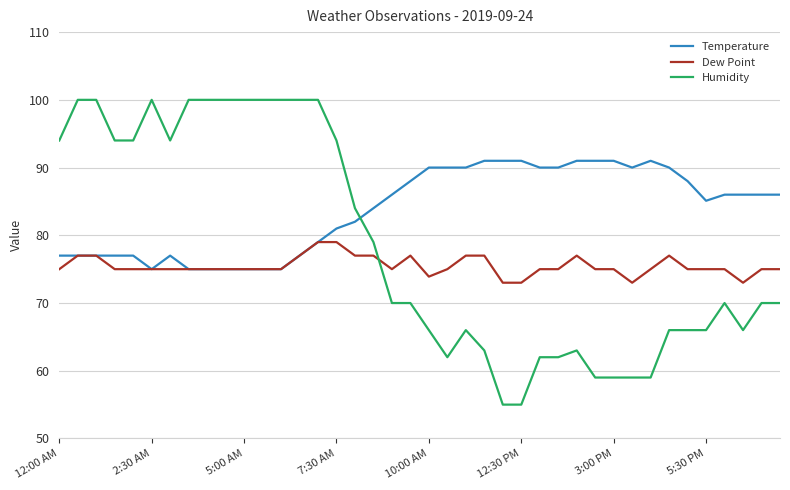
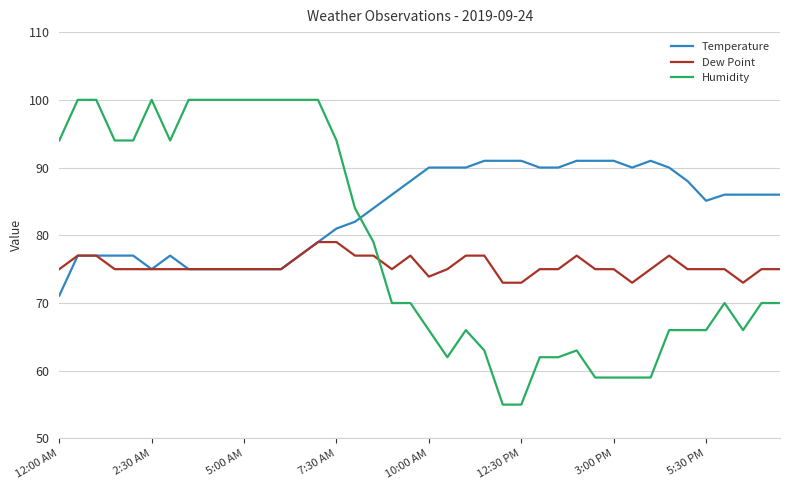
  {
    "Temperature": {
-     "12:00 AM": 77,
+     "12:00 AM": 71,
      "7:30 AM": 81,
      "10:00 AM": 90,
      "12:30 PM": 91,
      "3:00 PM": 91,
      "5:30 PM": 85
    },
    "Dew Point": {
      "12:00 AM": 75,
      "7:30 AM": 79,
      "10:00 AM": 74,
      "12:30 PM": 73,
      "3:00 PM": 75,
      "5:30 PM": 75
    },
    "Humidity": {
      "12:00 AM": 94,
      "2:30 AM": 100,
      "5:00 AM": 100,
      "7:30 AM": 94,
      "10:00 AM": 66,
      "12:30 PM": 55,
      "3:00 PM": 59,
      "5:30 PM": 66
    }
  }
